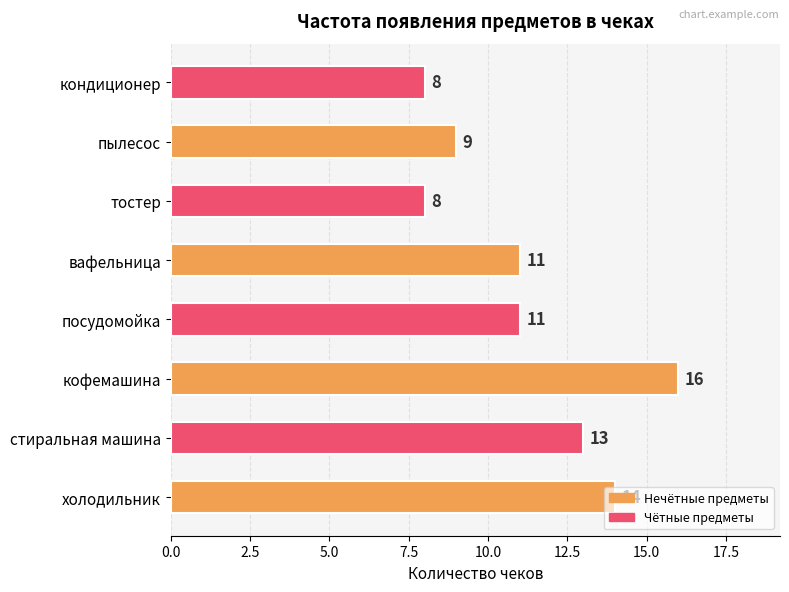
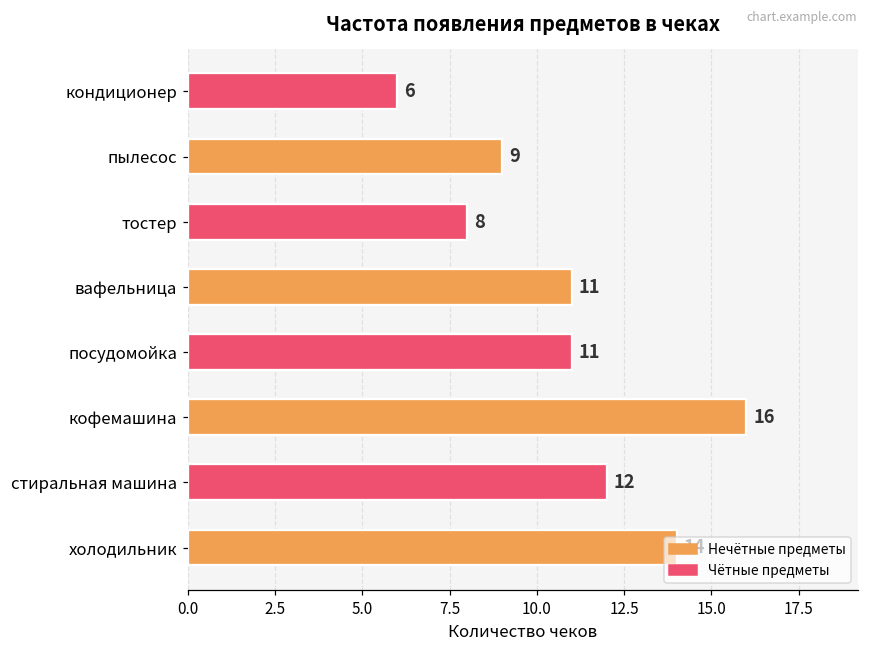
  {
-   "кондиционер": 8,
+   "кондиционер": 6,
    "пылесос": 9,
    "тостер": 8,
    "вафельница": 11,
    "посудомойка": 11,
    "кофемашина": 16,
-   "стиральная машина": 13
+   "стиральная машина": 12
  }
